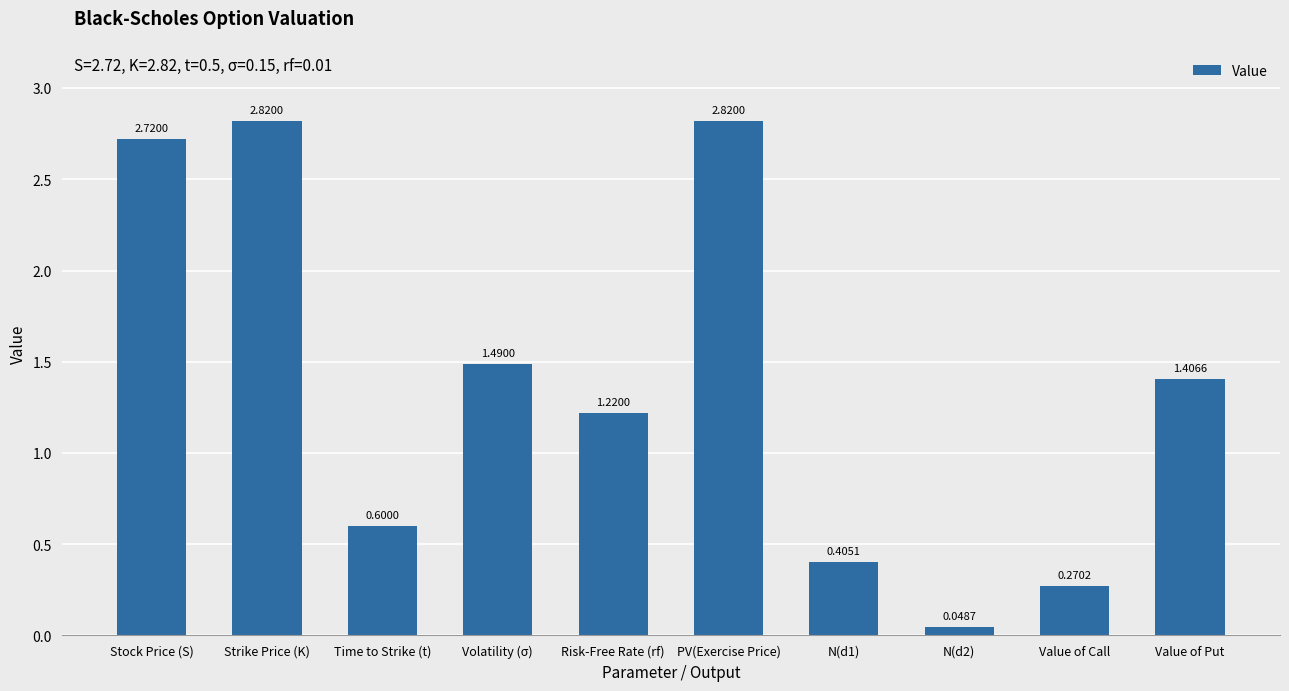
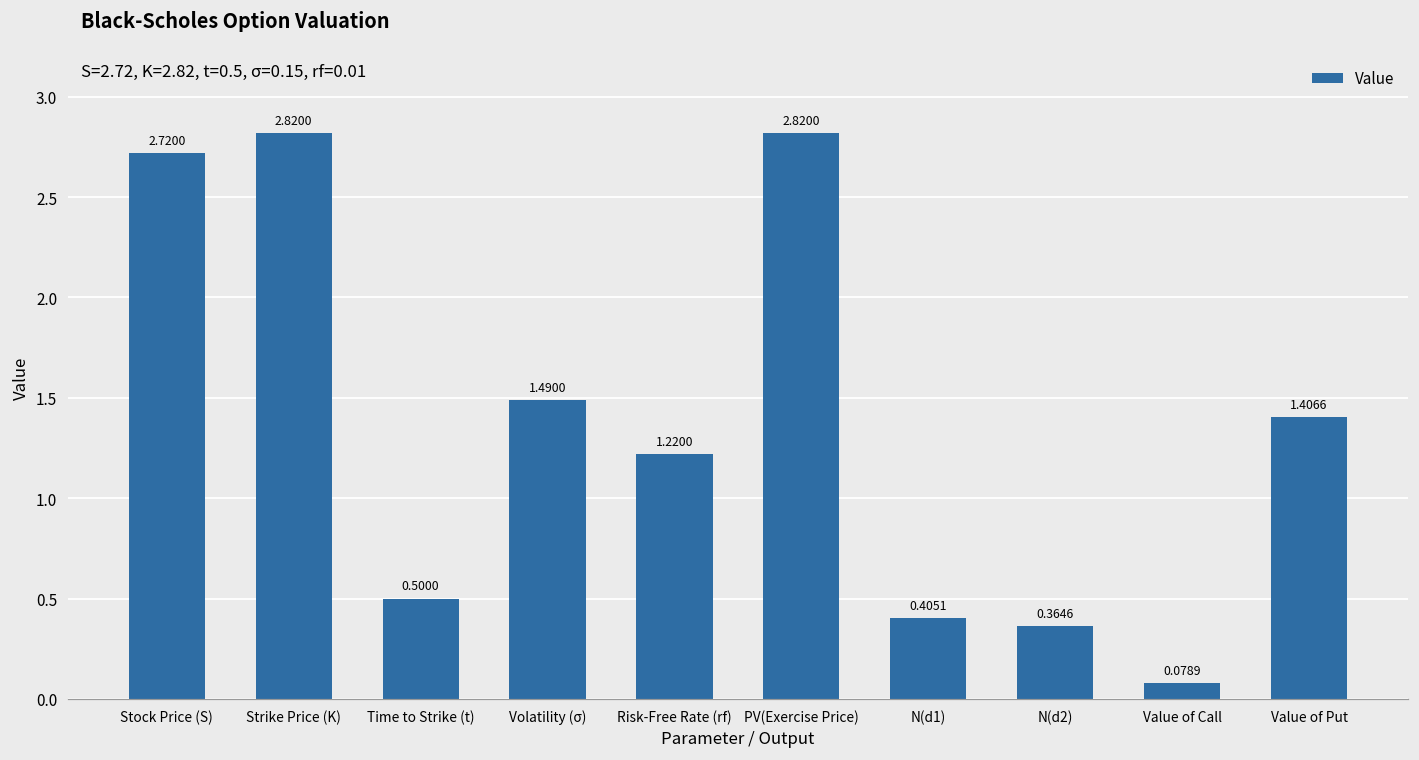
  {
    "Stock Price (S)": 2.7200,
    "Strike Price (K)": 2.8200,
-   "Time to Strike (t)": 0.6000,
+   "Time to Strike (t)": 0.5000,
    "Volatility (σ)": 1.4900,
    "Risk-Free Rate (rf)": 1.2200,
    "PV(Exercise Price)": 2.8200,
    "N(d1)": 0.4051,
-   "N(d2)": 0.0487,
-   "Value of Call": 0.2702,
+   "N(d2)": 0.3646,
+   "Value of Call": 0.0789,
    "Value of Put": 1.4066
  }
